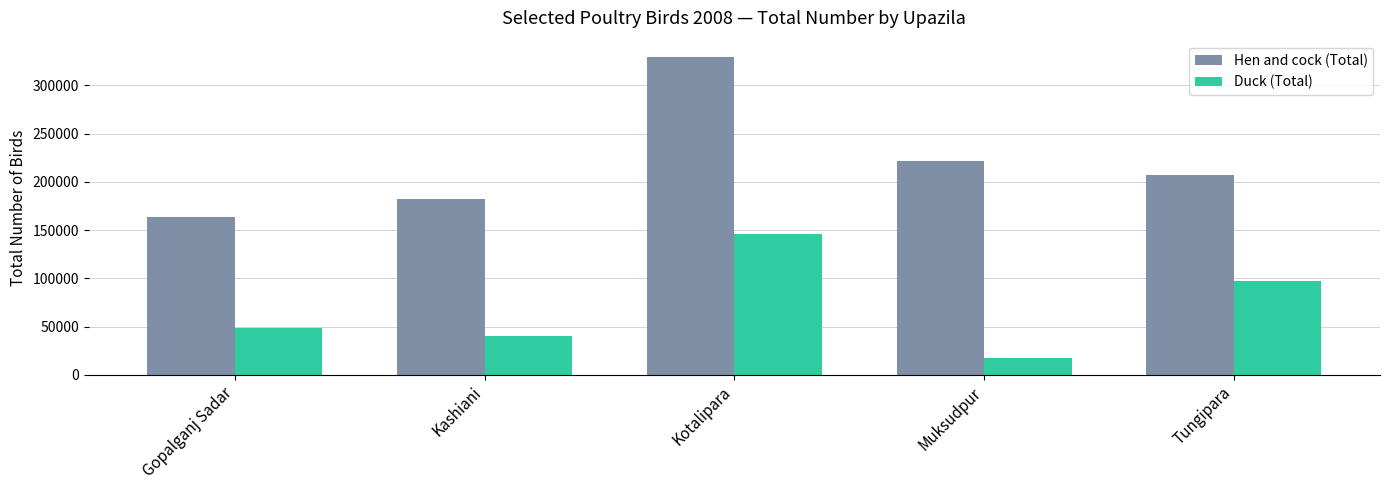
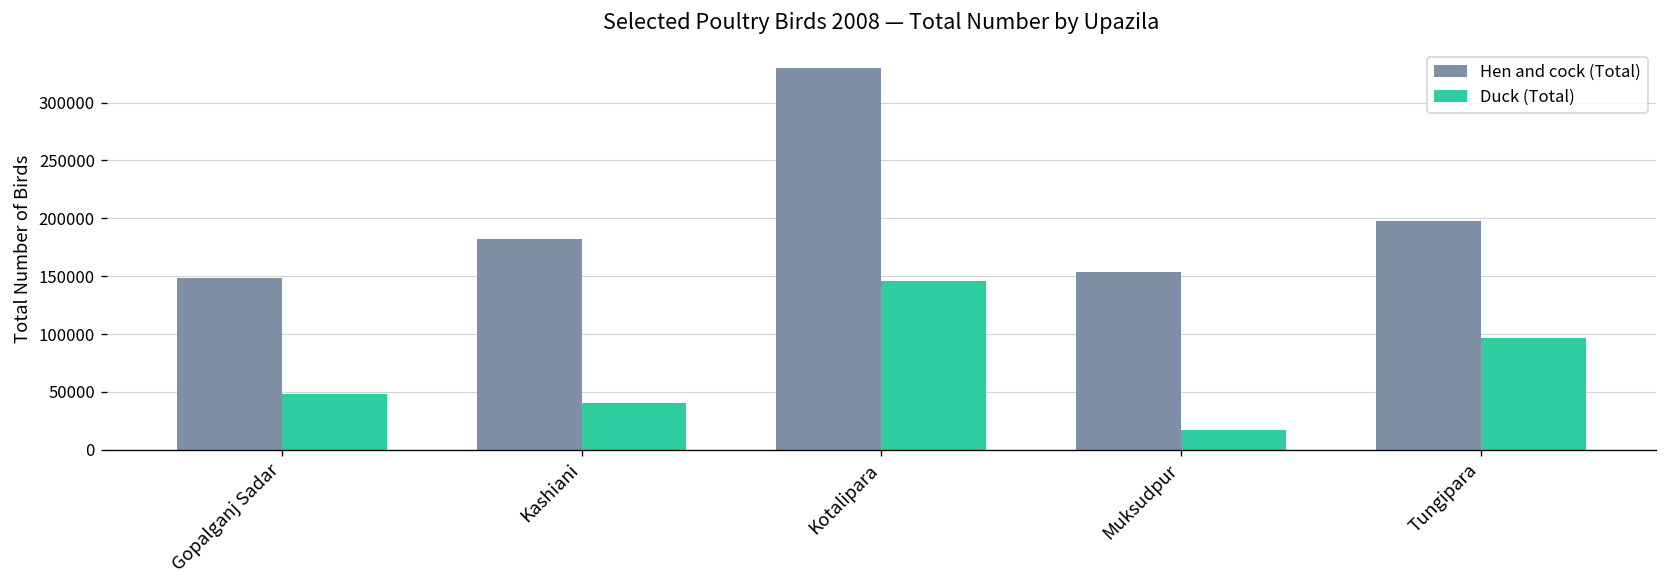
  {
    "Hen and cock (Total)": {
-     "Gopalganj Sadar": 160000,
+     "Gopalganj Sadar": 150000,
      "Kashiani": 180000,
      "Kotalipara": 330000,
-     "Muksudpur": 220000,
-     "Tungipara": 210000
+     "Muksudpur": 150000,
+     "Tungipara": 200000
    },
    "Duck (Total)": {
      "Gopalganj Sadar": 50000,
      "Kashiani": 40000,
      "Kotalipara": 150000,
      "Muksudpur": 20000,
      "Tungipara": 100000
    }
  }
